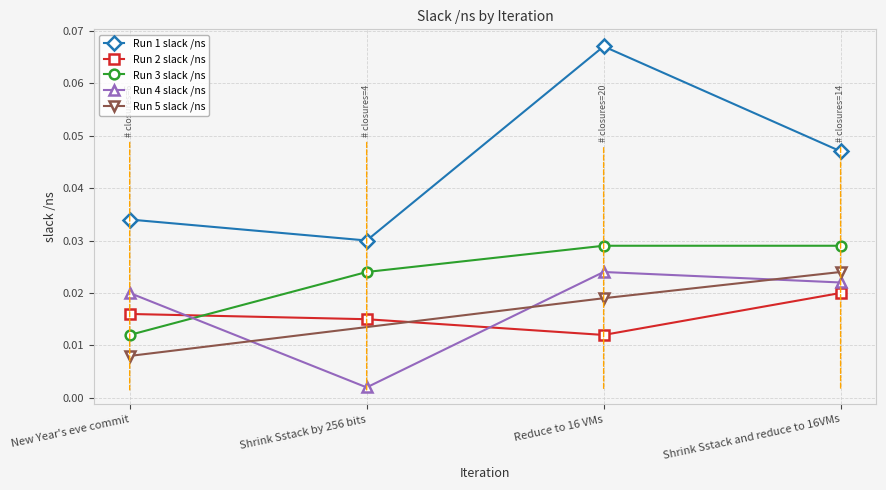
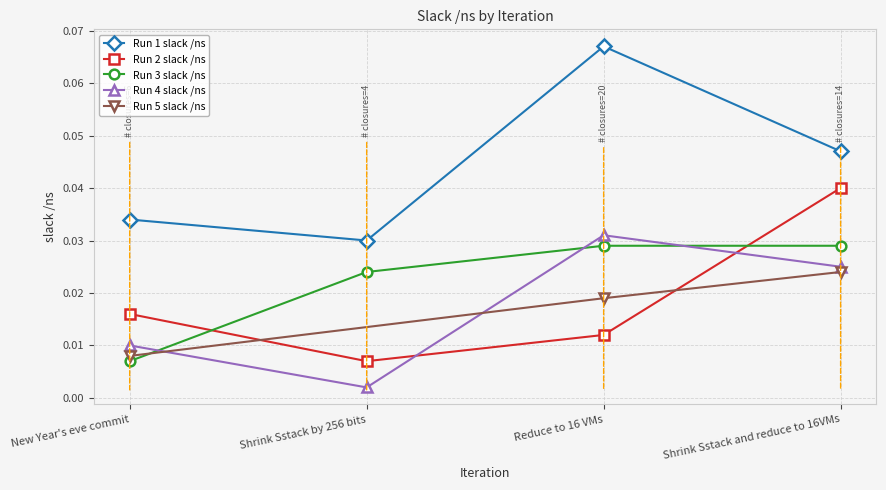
  {
    "Run 1 slack /ns": {
      "Reduce to 16 VMs": 0.067
    },
    "Run 2 slack /ns": {
-     "Shrink Sstack by 256 bits": 0.015,
-     "Shrink Sstack and reduce to 16VMs": 0.02
+     "Shrink Sstack by 256 bits": 0.007,
+     "Shrink Sstack and reduce to 16VMs": 0.04
    },
    "Run 3 slack /ns": {
-     "New Year's eve commit": 0.012
+     "New Year's eve commit": 0.007
    },
    "Run 4 slack /ns": {
-     "New Year's eve commit": 0.02,
-     "Reduce to 16 VMs": 0.024,
-     "Shrink Sstack and reduce to 16VMs": 0.022
+     "New Year's eve commit": 0.01,
+     "Reduce to 16 VMs": 0.031,
+     "Shrink Sstack and reduce to 16VMs": 0.025
    }
  }
